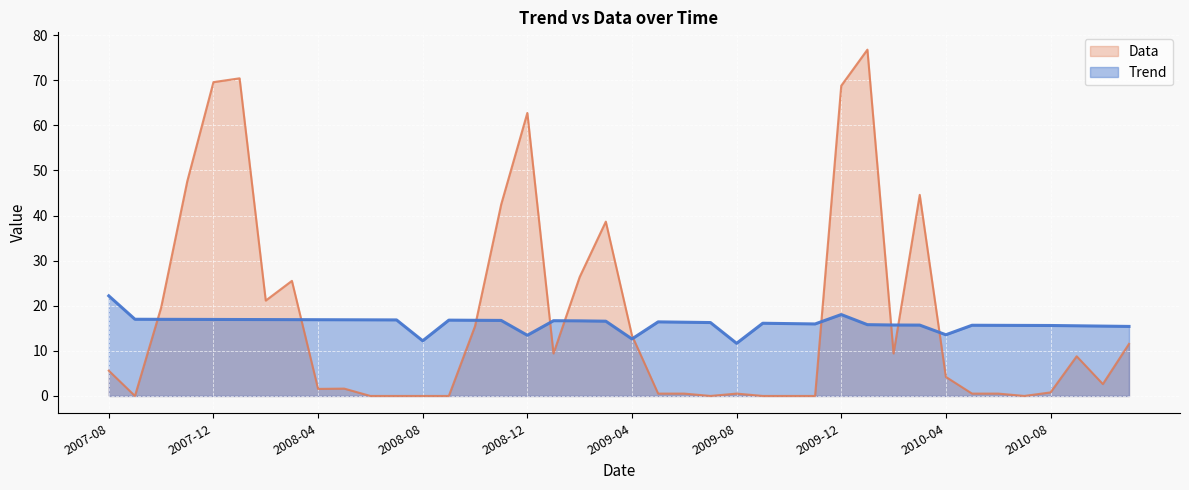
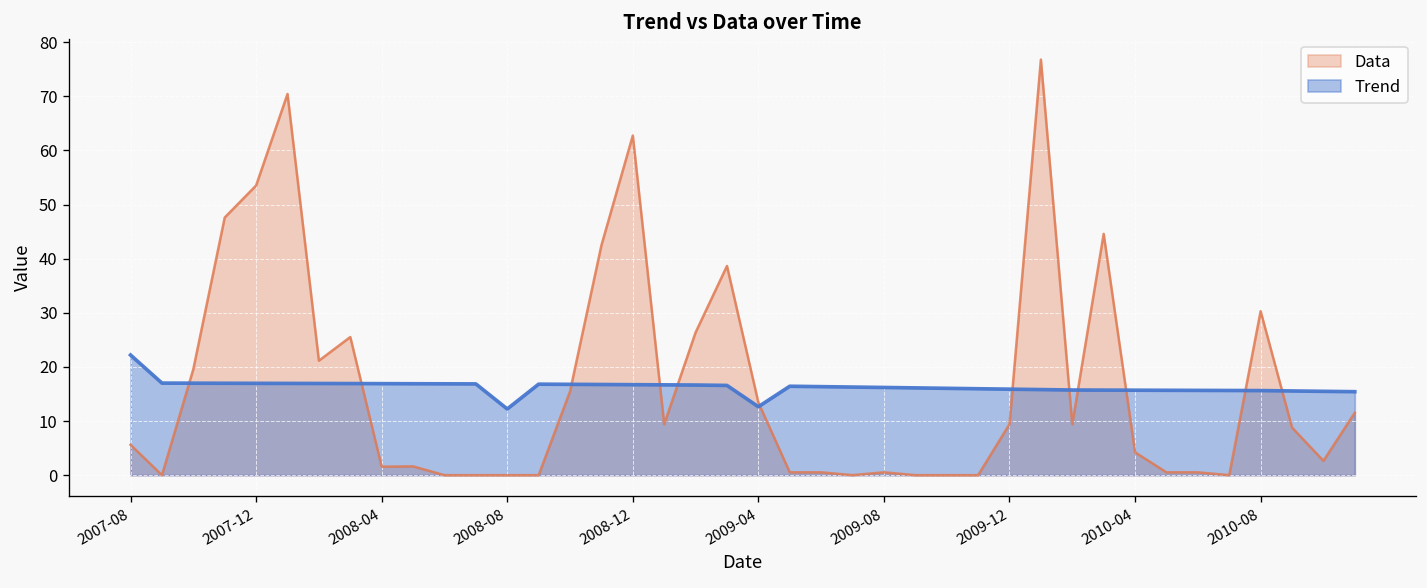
  {
    "Data": {
      "2007-08": 6,
-     "2007-12": 70,
+     "2007-12": 54,
      "2008-04": 2,
      "2008-08": 0,
      "2008-12": 63,
      "2009-04": 13,
      "2009-08": 1,
-     "2009-12": 69,
+     "2009-12": 9,
      "2010-04": 4,
-     "2010-08": 1
+     "2010-08": 30
    },
    "Trend": {
      "2007-08": 22,
      "2007-12": 17,
      "2008-04": 17,
      "2008-08": 12,
-     "2008-12": 13,
+     "2008-12": 17,
      "2009-04": 13,
-     "2009-08": 12,
-     "2009-12": 18,
-     "2010-04": 14,
+     "2009-08": 16,
+     "2009-12": 16,
+     "2010-04": 16,
      "2010-08": 16
    }
  }
